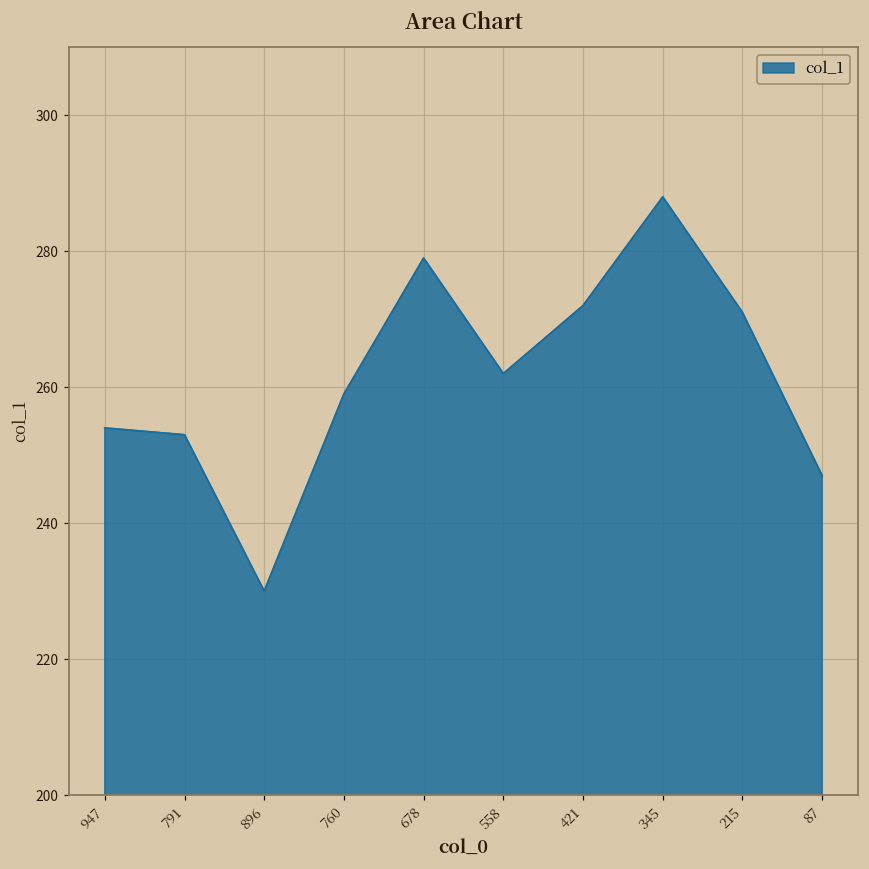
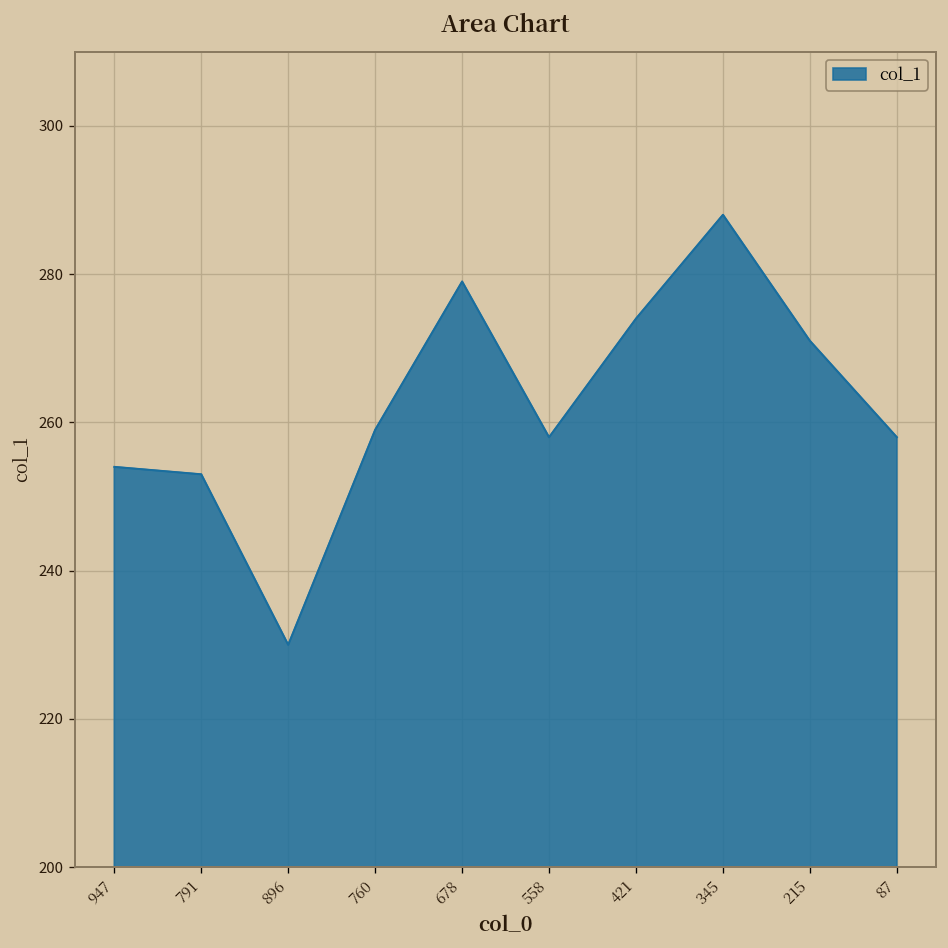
  {
    "947": 254,
    "791": 253,
    "896": 230,
    "760": 259,
    "678": 279,
-   "558": 262,
-   "421": 272,
+   "558": 258,
+   "421": 274,
    "345": 288,
    "215": 271,
-   "87": 247
+   "87": 258
  }
